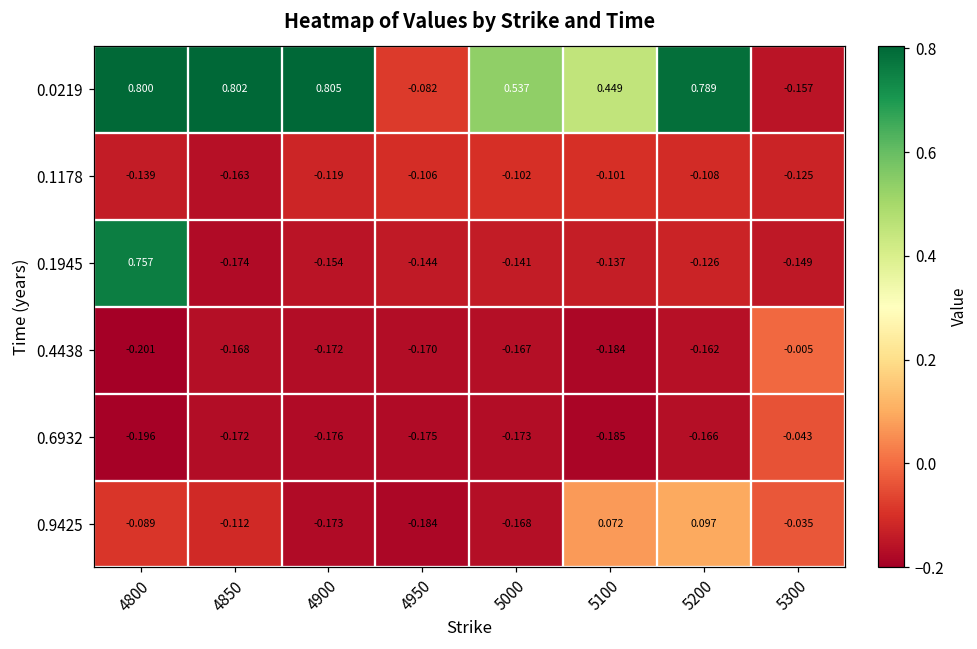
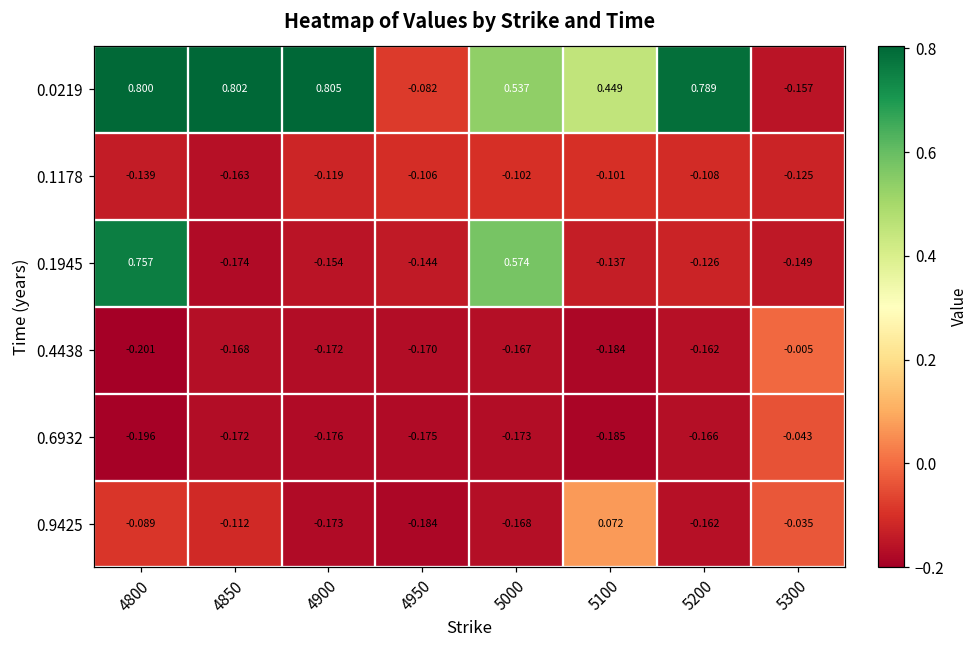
  {
    "0.0219": {
      "4800": 0.800,
      "4850": 0.802,
      "4900": 0.805,
      "4950": -0.082,
      "5000": 0.537,
      "5100": 0.449,
      "5200": 0.789,
      "5300": -0.157
    },
    "0.1178": {
      "4800": -0.139,
      "4850": -0.163,
      "4900": -0.119,
      "4950": -0.106,
      "5000": -0.102,
      "5100": -0.101,
      "5200": -0.108,
      "5300": -0.125
    },
    "0.1945": {
      "4800": 0.757,
      "4850": -0.174,
      "4900": -0.154,
      "4950": -0.144,
-     "5000": -0.141,
+     "5000": 0.574,
      "5100": -0.137,
      "5200": -0.126,
      "5300": -0.149
    },
    "0.4438": {
      "4800": -0.201,
      "4850": -0.168,
      "4900": -0.172,
      "4950": -0.170,
      "5000": -0.167,
      "5100": -0.184,
      "5200": -0.162,
      "5300": -0.005
    },
    "0.6932": {
      "4800": -0.196,
      "4850": -0.172,
      "4900": -0.176,
      "4950": -0.175,
      "5000": -0.173,
      "5100": -0.185,
      "5200": -0.166,
      "5300": -0.043
    },
    "0.9425": {
      "4800": -0.089,
      "4850": -0.112,
      "4900": -0.173,
      "4950": -0.184,
      "5000": -0.168,
      "5100": 0.072,
-     "5200": 0.097,
+     "5200": -0.162,
      "5300": -0.035
    }
  }
